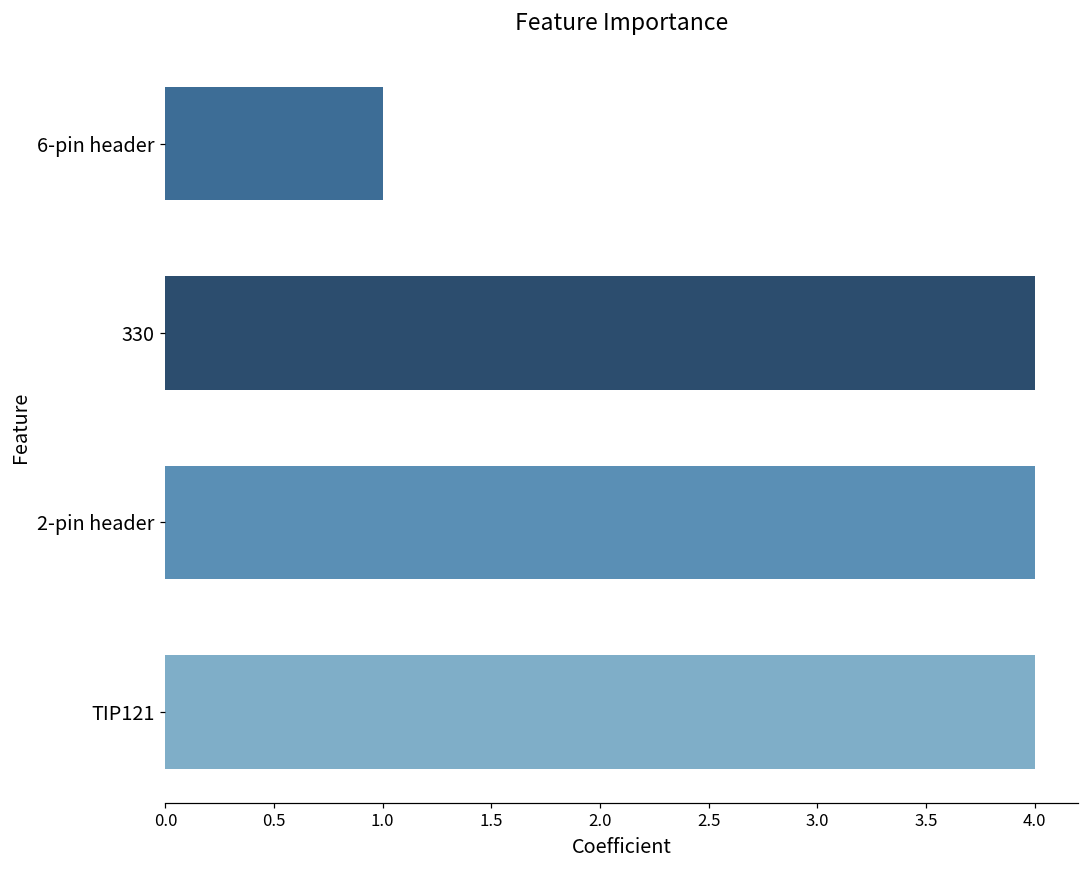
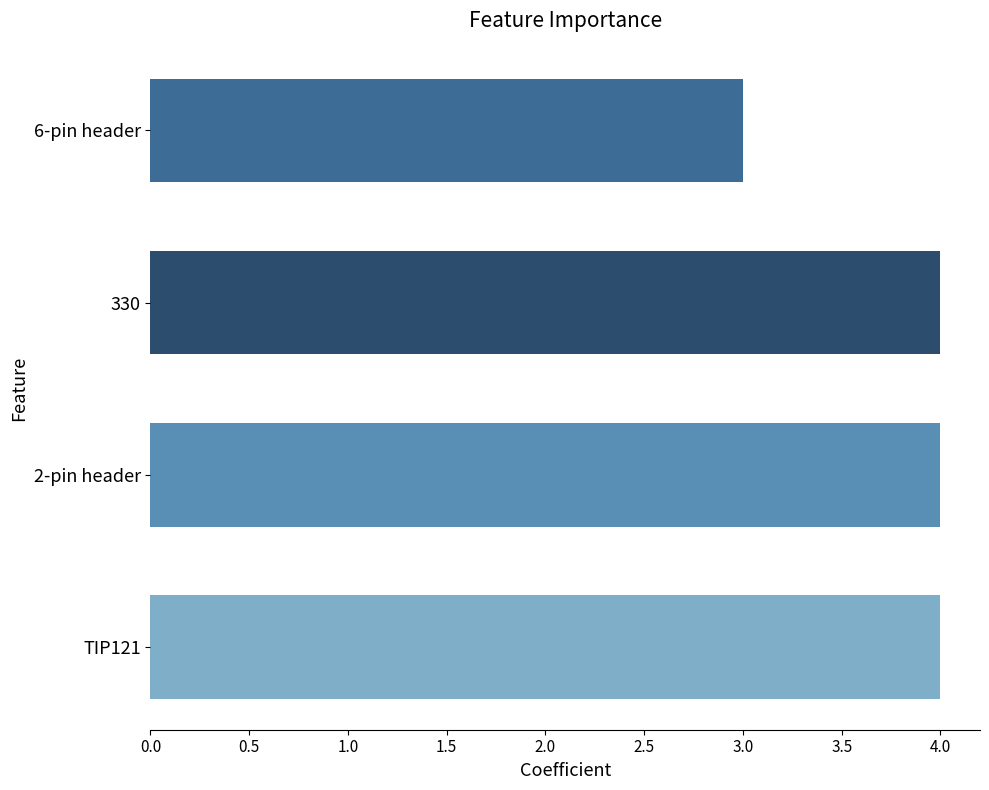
  {
-   "6-pin header": 1,
+   "6-pin header": 3,
    "330": 4,
    "2-pin header": 4,
    "TIP121": 4
  }
